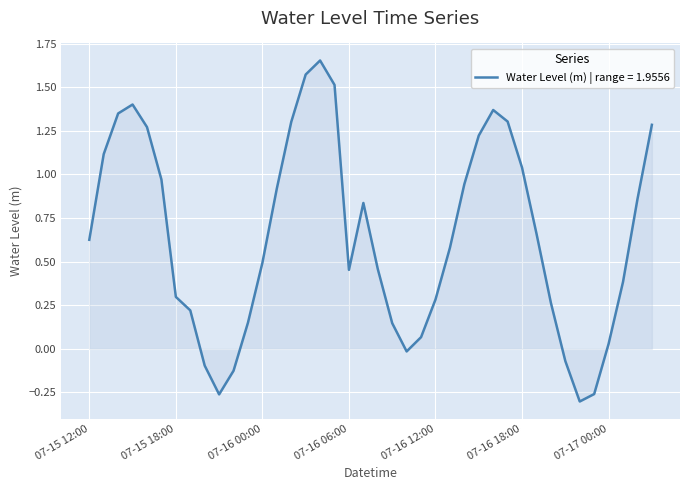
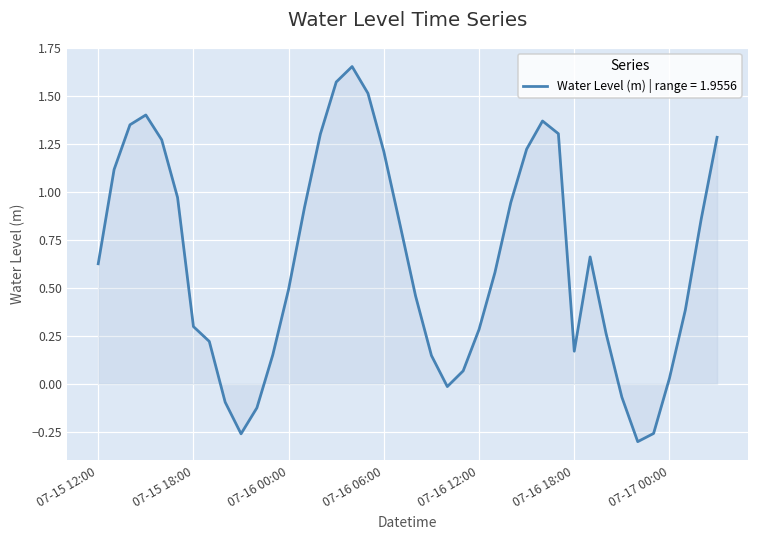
  {
    "Water Level (m) | range = 1.9556": {
-     "07-16 06:00": 0.45,
-     "07-16 18:00": 1.04
+     "07-16 06:00": 1.21,
+     "07-16 18:00": 0.17
    }
  }
